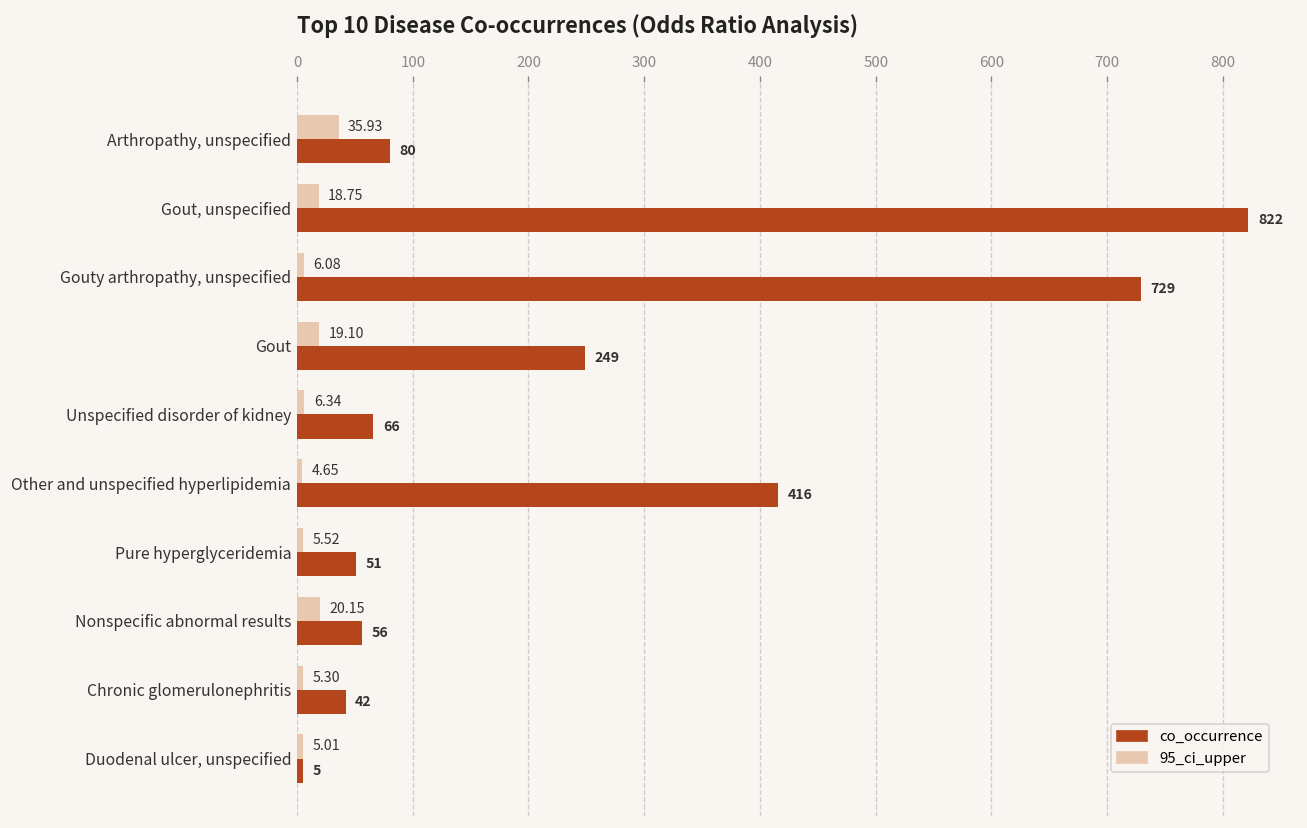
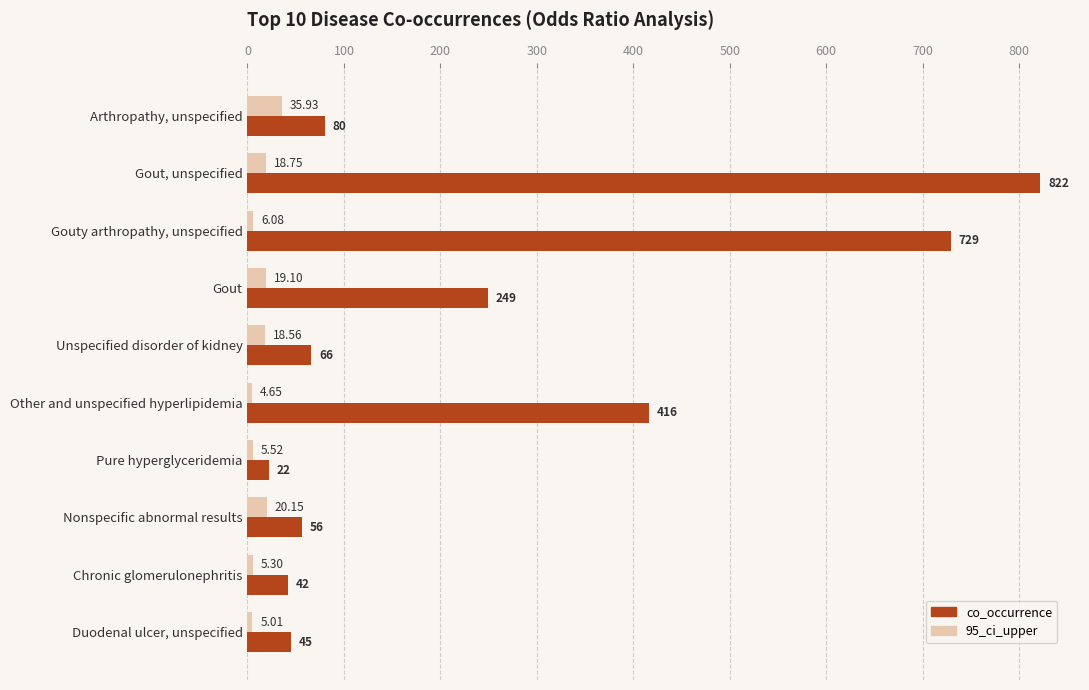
  {
    "co_occurrence": {
      "Arthropathy, unspecified": 80,
      "Gout, unspecified": 822,
      "Gouty arthropathy, unspecified": 729,
      "Gout": 249,
      "Unspecified disorder of kidney": 66,
      "Other and unspecified hyperlipidemia": 416,
-     "Pure hyperglyceridemia": 51,
+     "Pure hyperglyceridemia": 22,
      "Nonspecific abnormal results": 56,
      "Chronic glomerulonephritis": 42,
-     "Duodenal ulcer, unspecified": 5
+     "Duodenal ulcer, unspecified": 45
    },
    "95_ci_upper": {
      "Arthropathy, unspecified": 35.93,
      "Gout, unspecified": 18.75,
      "Gouty arthropathy, unspecified": 6.08,
      "Gout": 19.10,
-     "Unspecified disorder of kidney": 6.34,
+     "Unspecified disorder of kidney": 18.56,
      "Other and unspecified hyperlipidemia": 4.65,
      "Pure hyperglyceridemia": 5.52,
      "Nonspecific abnormal results": 20.15,
      "Chronic glomerulonephritis": 5.30,
      "Duodenal ulcer, unspecified": 5.01
    }
  }
